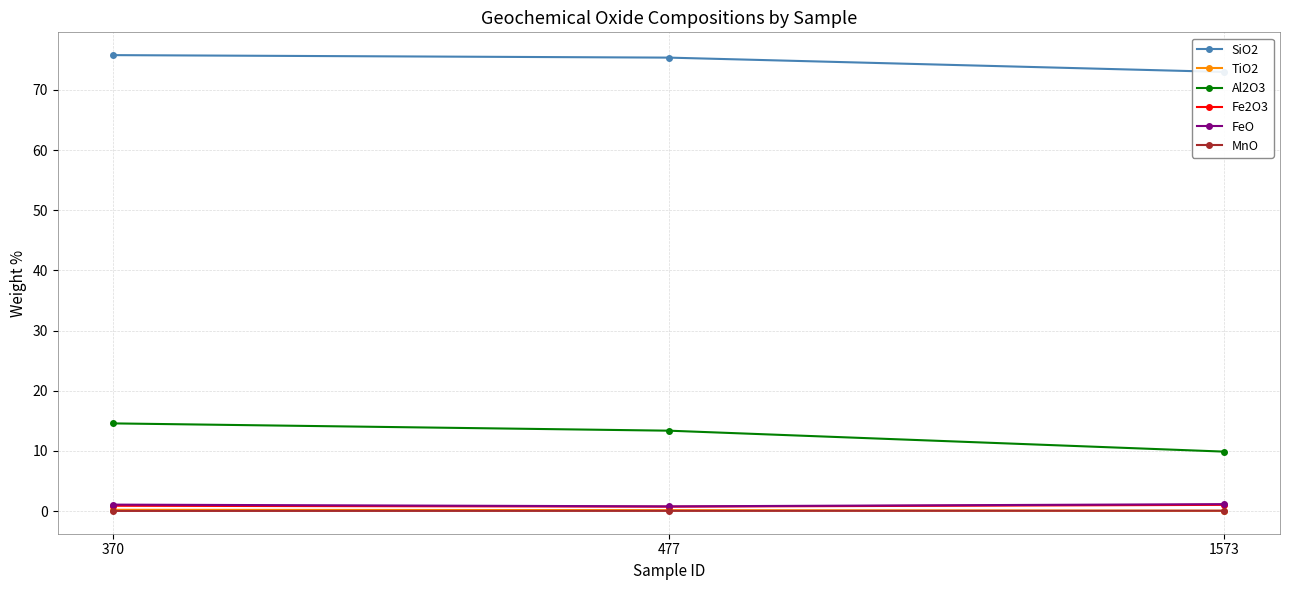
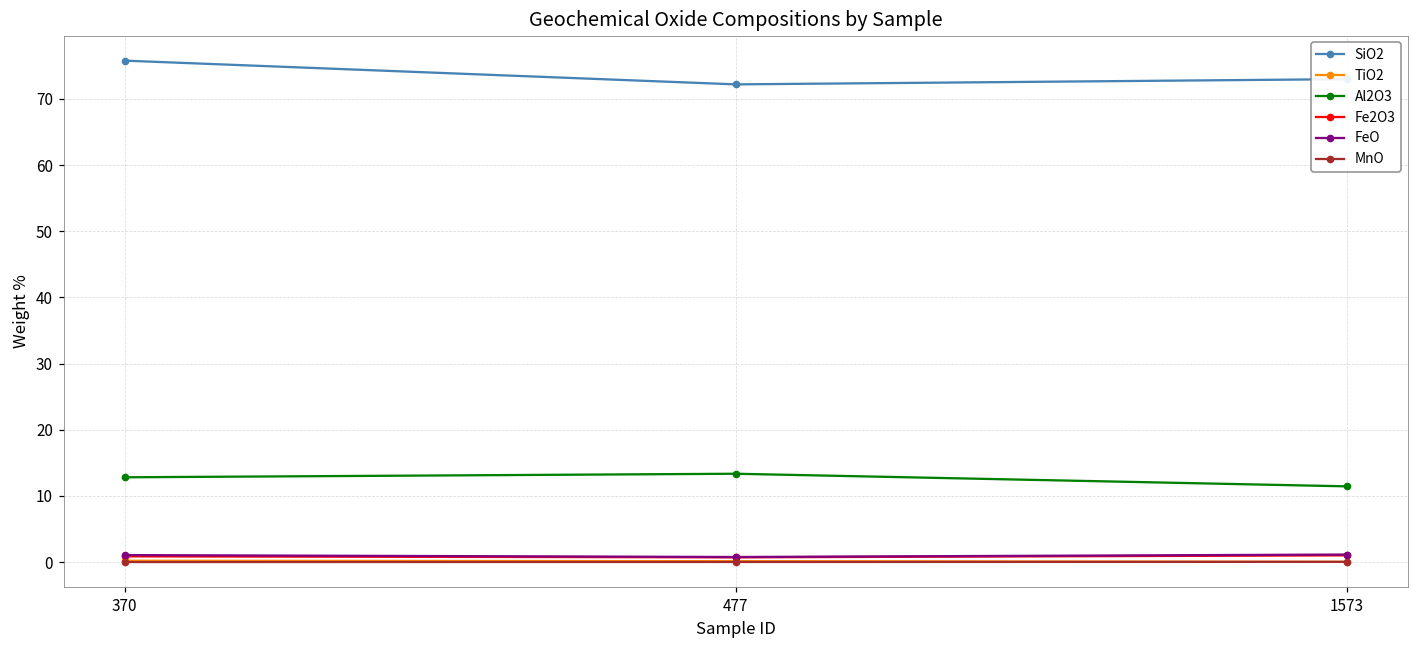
  {
    "SiO2": {
      "370": 76,
-     "477": 75
+     "477": 72
    },
    "Al2O3": {
-     "370": 15,
+     "370": 13,
      "477": 13,
-     "1573": 10
+     "1573": 11
    }
  }
